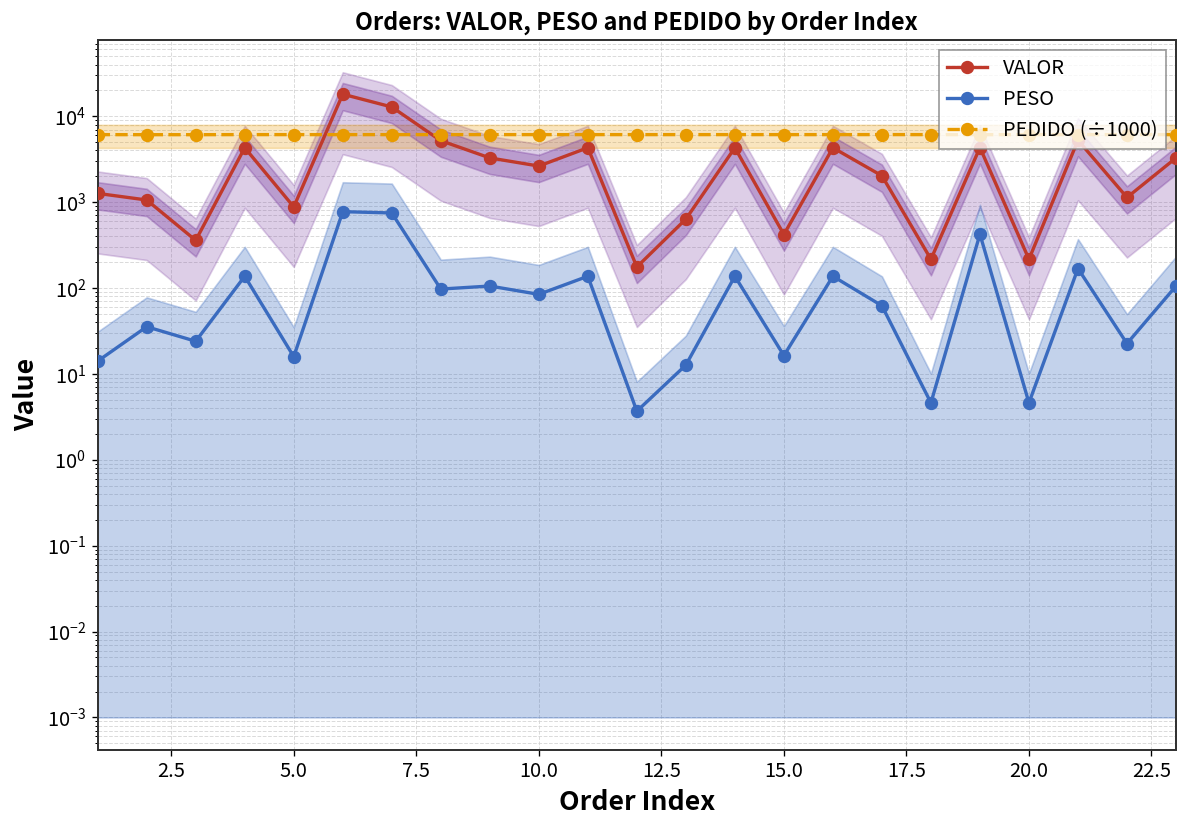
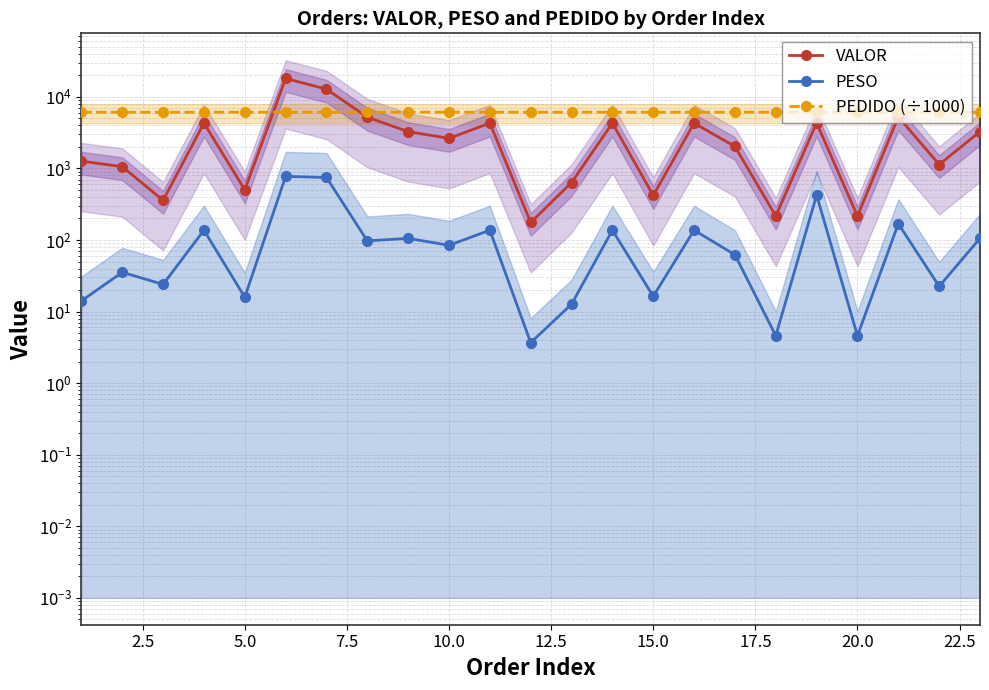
  {
    "VALOR": {
-     "5.0": 900,
+     "5.0": 500,
      "10.0": 2600,
      "15.0": 400,
      "20.0": 220
    }
  }
